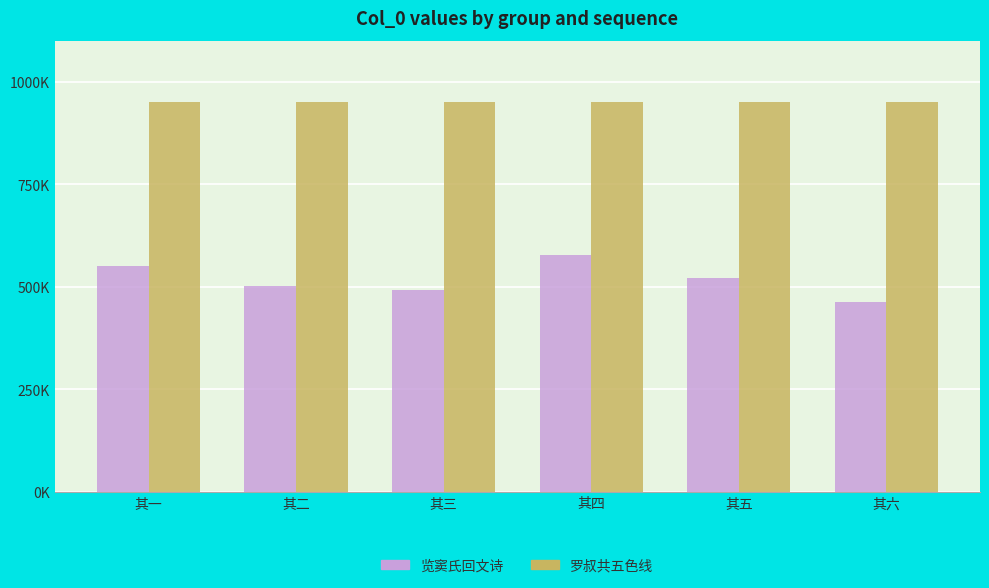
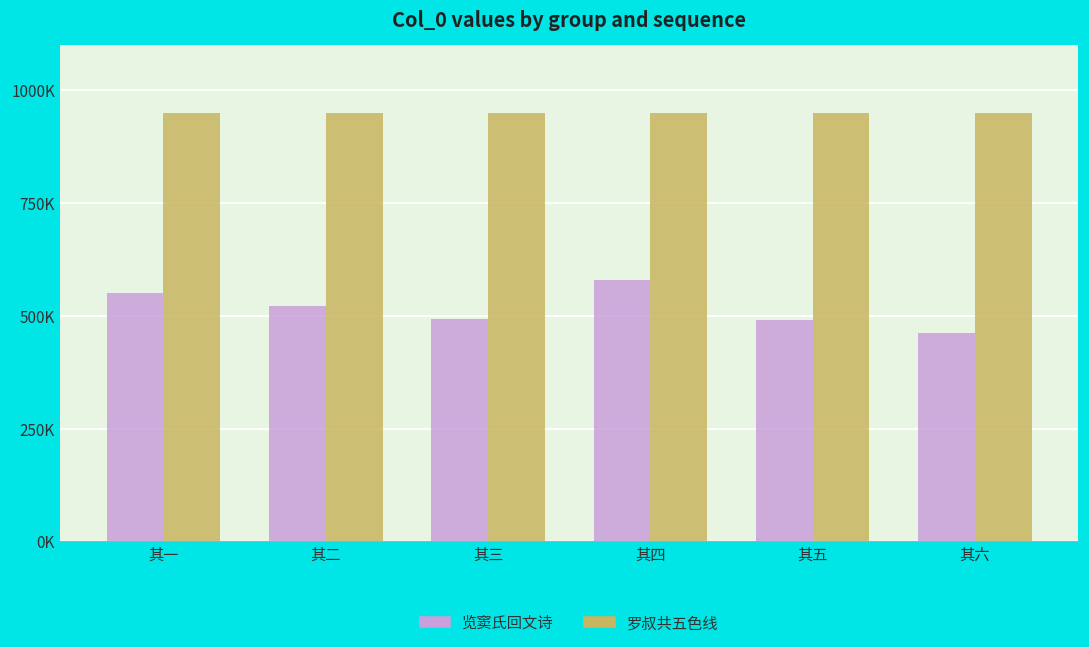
  {
    "览窦氏回文诗": {
      "其一": 550000,
-     "其二": 500000,
+     "其二": 520000,
      "其三": 490000,
      "其四": 580000,
-     "其五": 520000,
+     "其五": 490000,
      "其六": 460000
    },
    "罗叔共五色线": {
      "其一": 950000,
      "其二": 950000,
      "其三": 950000,
      "其四": 950000,
      "其五": 950000,
      "其六": 950000
    }
  }
